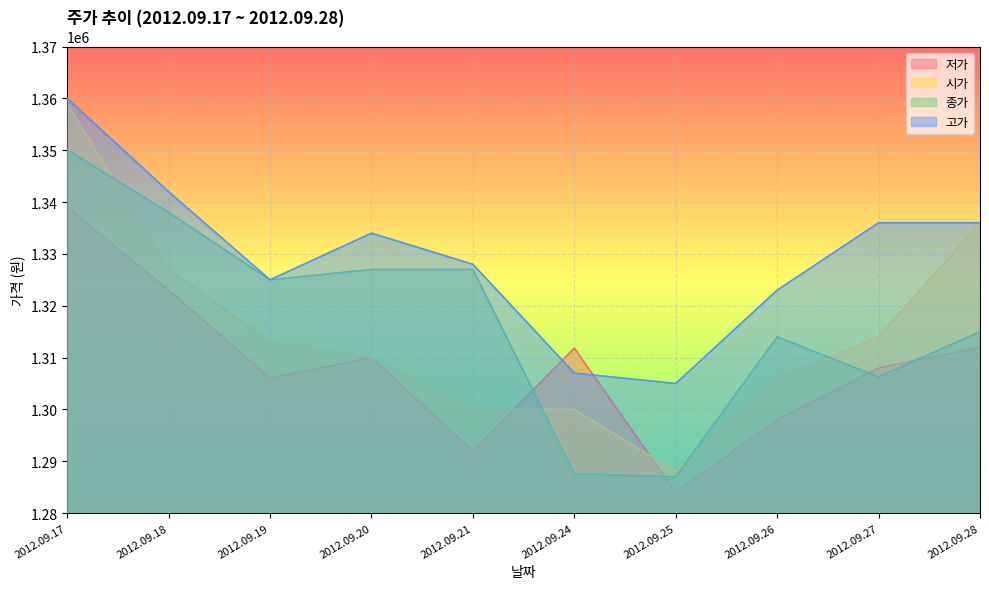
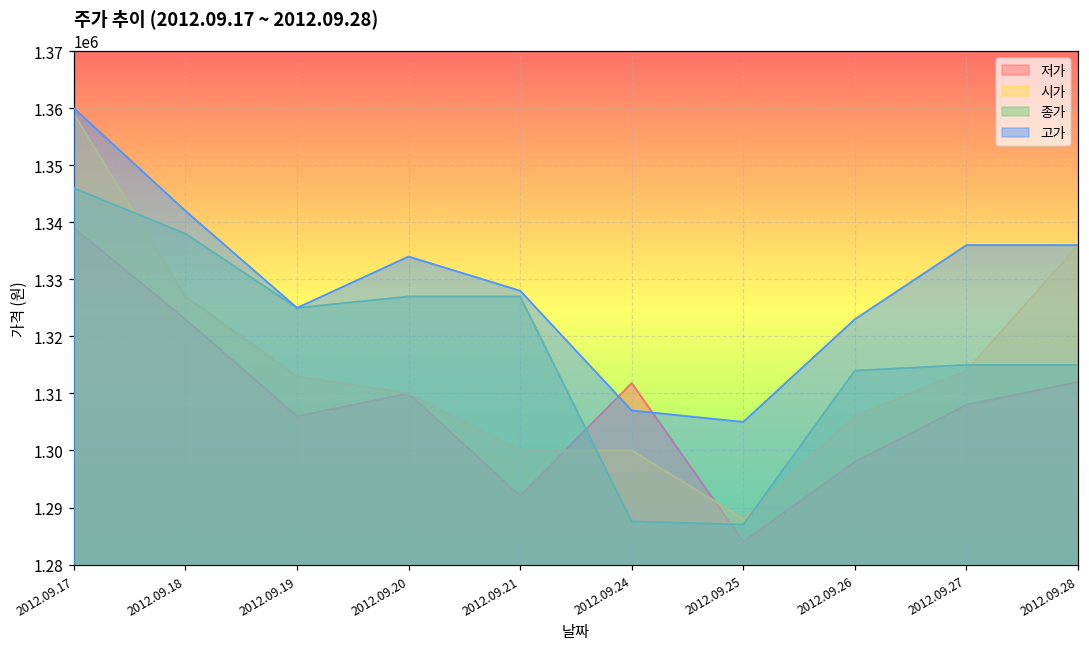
  {
    "저가": {
      "2012.09.17": 1339000,
      "2012.09.18": 1323000,
      "2012.09.19": 1306000,
      "2012.09.21": 1292000,
      "2012.09.24": 1312000,
      "2012.09.25": 1284000,
      "2012.09.26": 1298000,
      "2012.09.27": 1308000,
      "2012.09.28": 1312000
    },
    "시가": {
      "2012.09.17": 1359000,
      "2012.09.18": 1327000,
      "2012.09.19": 1313000,
      "2012.09.21": 1300000,
      "2012.09.24": 1300000,
      "2012.09.25": 1288000,
      "2012.09.26": 1306000,
      "2012.09.27": 1314000
    },
    "종가": {
-     "2012.09.17": 1350000,
+     "2012.09.17": 1346000,
      "2012.09.18": 1338000,
      "2012.09.20": 1327000,
      "2012.09.21": 1327000,
      "2012.09.24": 1288000,
      "2012.09.25": 1287000,
      "2012.09.26": 1314000,
-     "2012.09.27": 1306000,
+     "2012.09.27": 1315000,
      "2012.09.28": 1315000
    },
    "고가": {
      "2012.09.17": 1360000,
      "2012.09.18": 1342000,
      "2012.09.20": 1334000,
      "2012.09.21": 1328000,
      "2012.09.24": 1307000,
      "2012.09.25": 1305000,
      "2012.09.26": 1323000,
      "2012.09.27": 1336000
    }
  }
